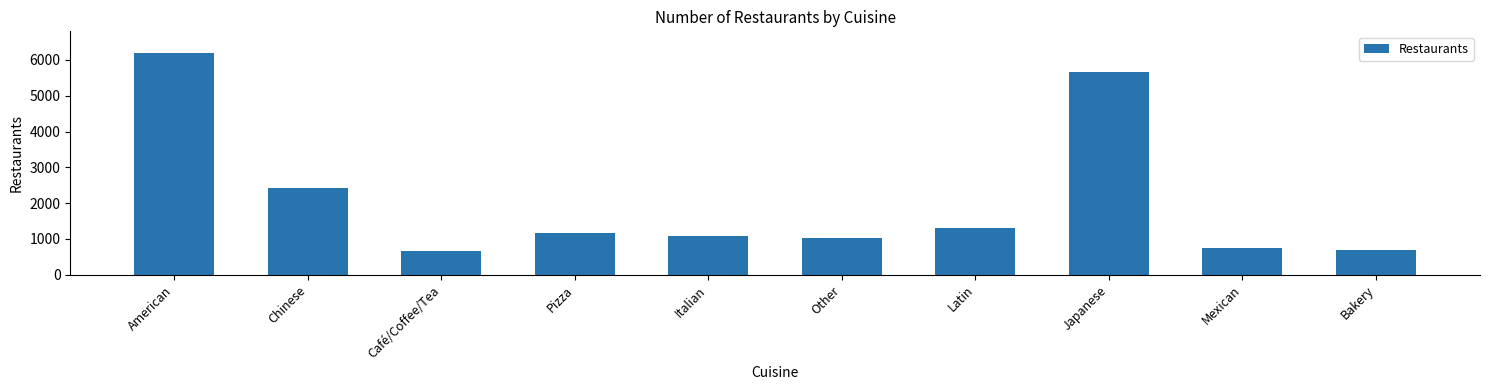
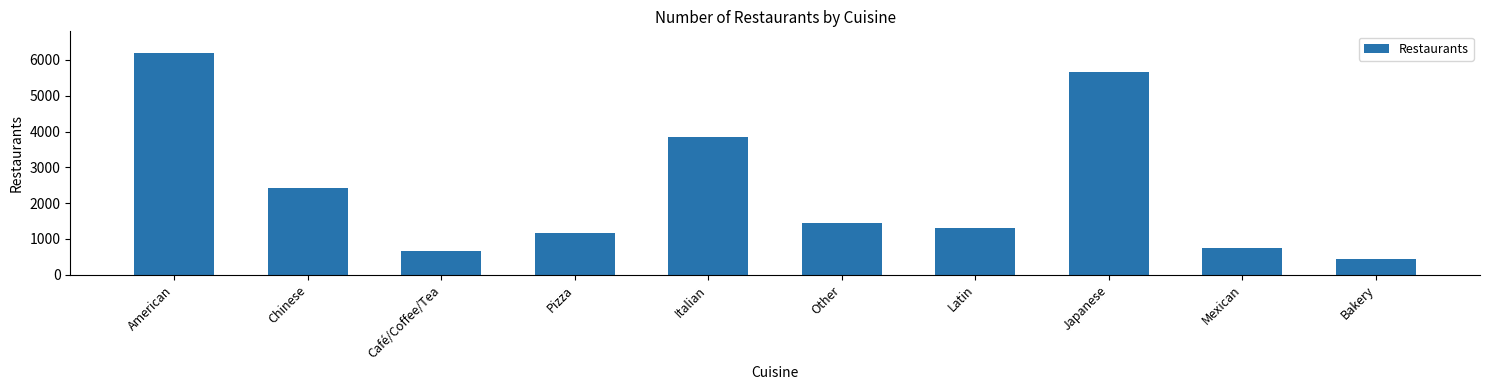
  {
    "American": 6200,
    "Chinese": 2400,
    "Café/Coffee/Tea": 700,
    "Pizza": 1200,
-   "Italian": 1100,
-   "Other": 1000,
+   "Italian": 3800,
+   "Other": 1500,
    "Latin": 1300,
    "Japanese": 5700,
    "Mexican": 800,
-   "Bakery": 700
+   "Bakery": 400
  }
